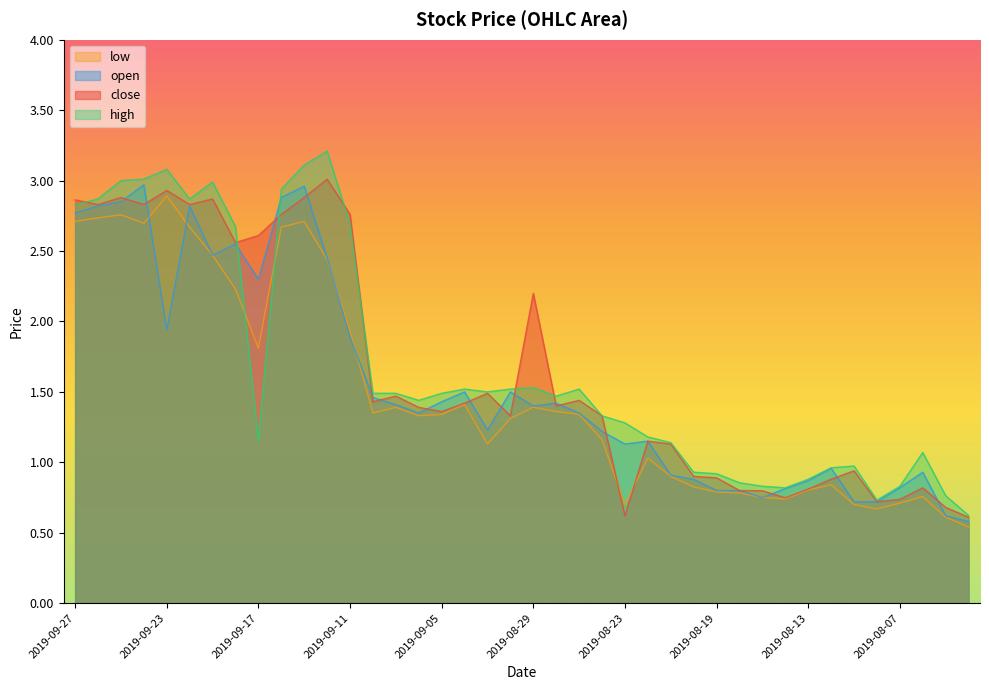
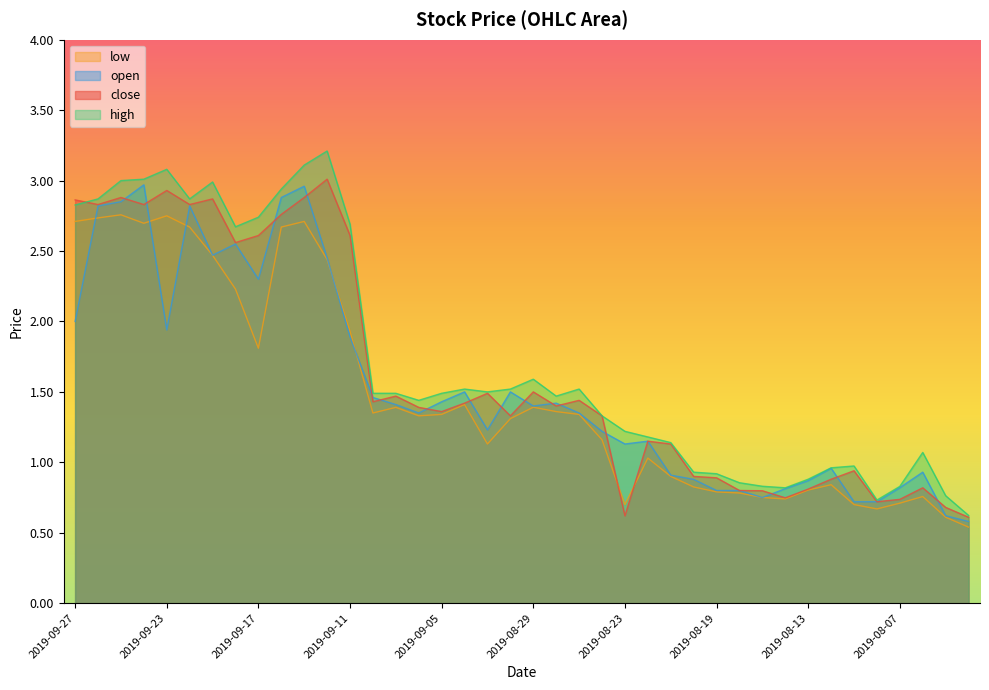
  {
    "low": {
      "2019-09-27": 2.71,
-     "2019-09-23": 2.89,
+     "2019-09-23": 2.75,
      "2019-09-17": 1.81,
      "2019-09-11": 1.93,
      "2019-09-05": 1.34,
      "2019-08-23": 0.70,
      "2019-08-07": 0.71
    },
    "open": {
-     "2019-09-27": 2.77,
+     "2019-09-27": 2.00,
      "2019-09-23": 1.94,
      "2019-09-17": 2.30,
      "2019-09-11": 1.89,
      "2019-09-05": 1.43,
      "2019-08-23": 1.13
    },
    "close": {
      "2019-09-27": 2.86,
      "2019-09-23": 2.93,
      "2019-09-17": 2.61,
-     "2019-09-11": 2.76,
+     "2019-09-11": 2.61,
      "2019-09-05": 1.36,
-     "2019-08-29": 2.2,
+     "2019-08-29": 1.5,
      "2019-08-23": 0.62,
      "2019-08-19": 0.89,
      "2019-08-07": 0.74
    },
    "high": {
      "2019-09-27": 2.83,
      "2019-09-23": 3.08,
-     "2019-09-17": 1.15,
+     "2019-09-17": 2.74,
      "2019-09-11": 2.69,
      "2019-09-05": 1.49,
-     "2019-08-29": 1.53,
-     "2019-08-23": 1.28,
+     "2019-08-29": 1.59,
+     "2019-08-23": 1.22,
      "2019-08-19": 0.92
    }
  }
